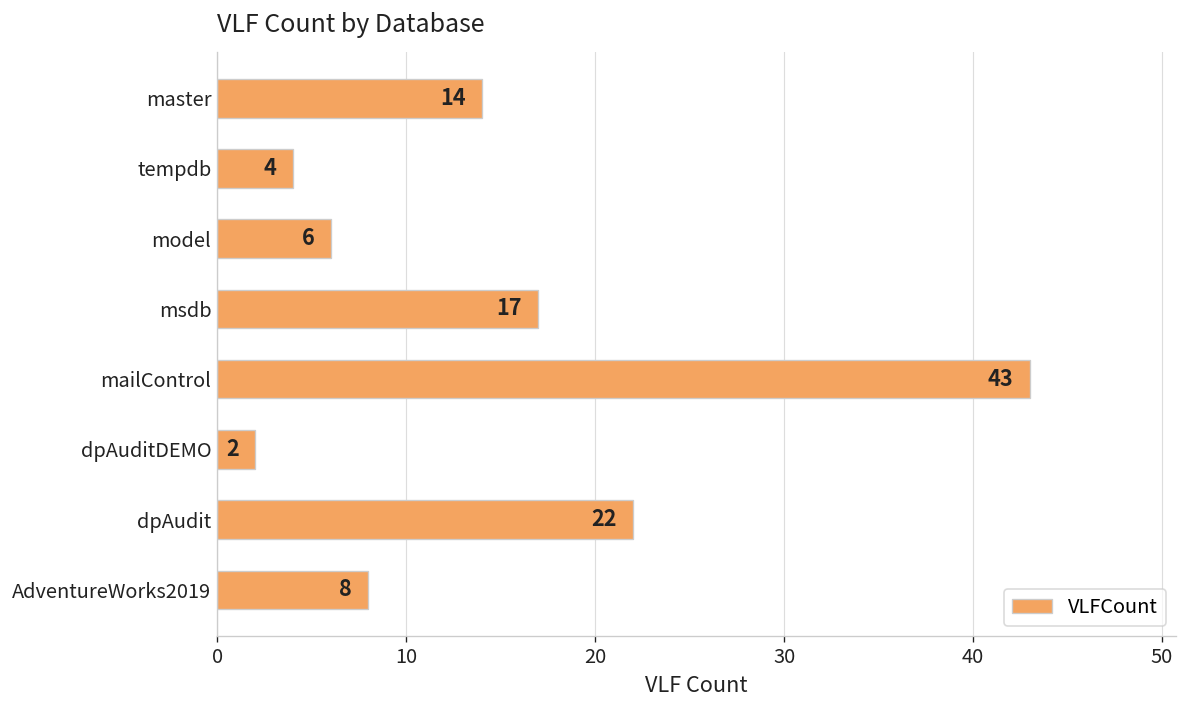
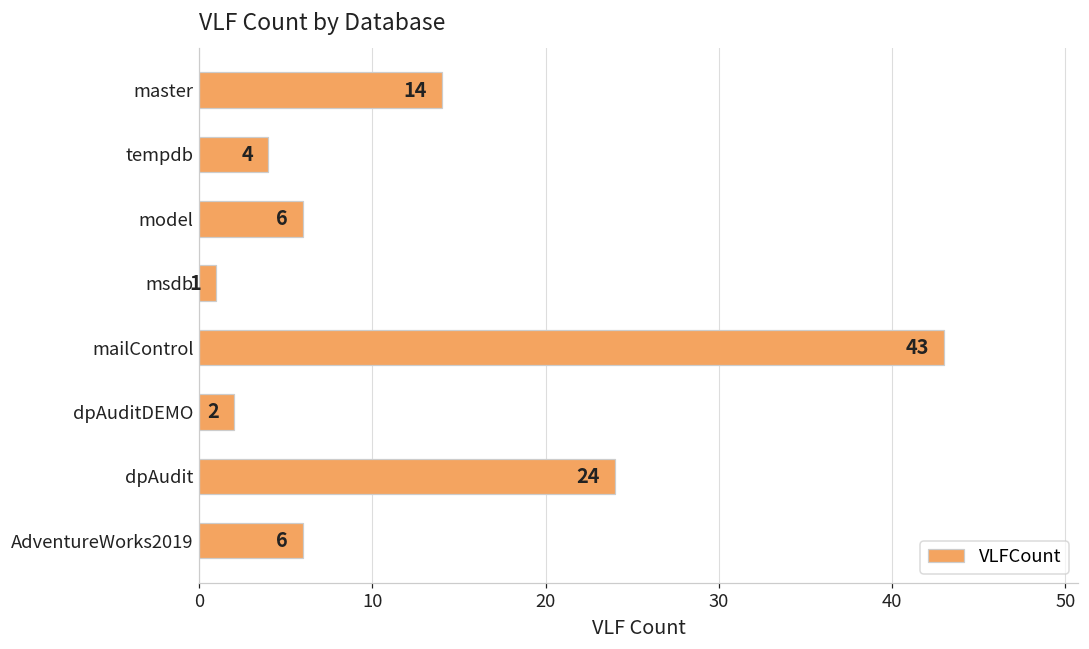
  {
    "master": 14,
    "tempdb": 4,
    "model": 6,
-   "msdb": 17,
+   "msdb": 1,
    "mailControl": 43,
    "dpAuditDEMO": 2,
-   "dpAudit": 22,
-   "AdventureWorks2019": 8
+   "dpAudit": 24,
+   "AdventureWorks2019": 6
  }
